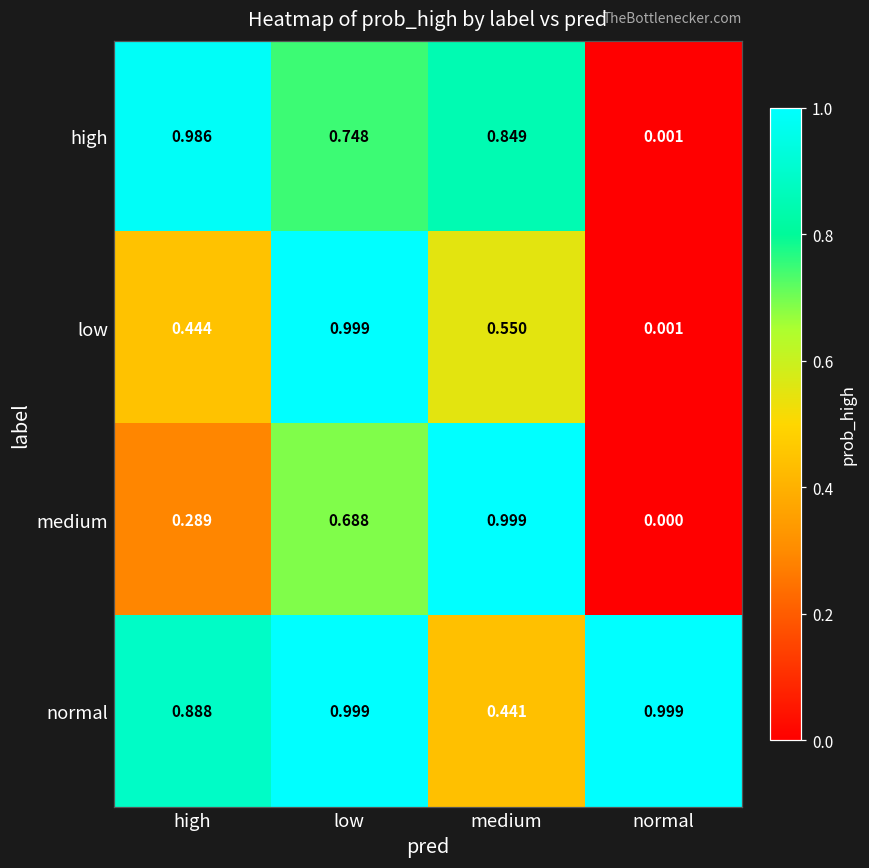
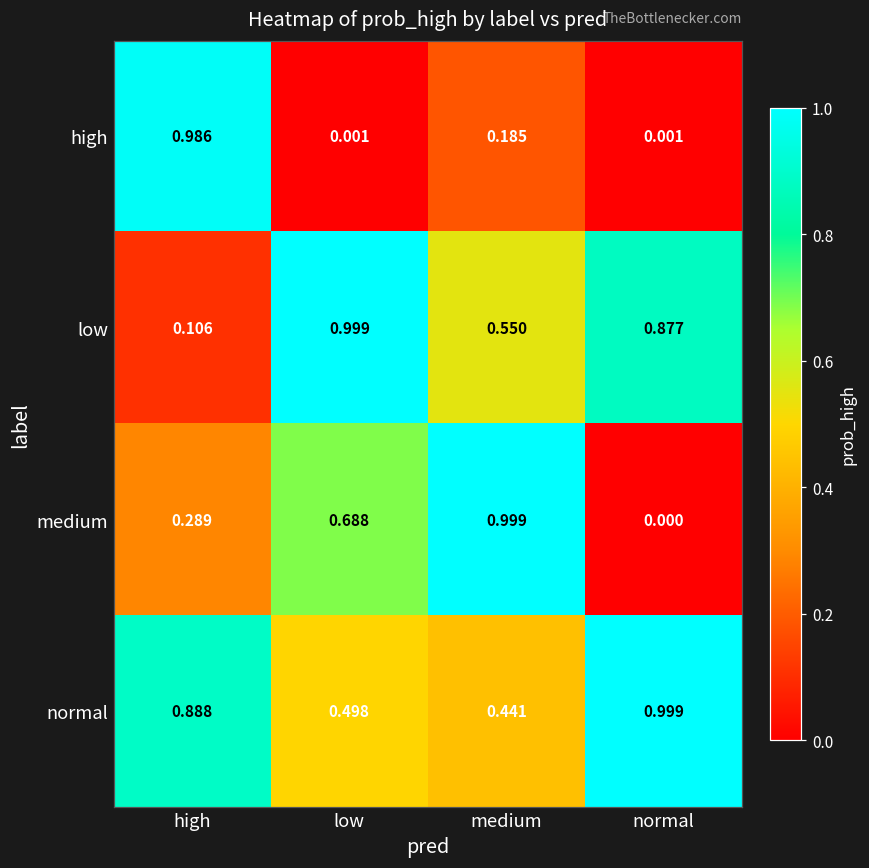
  {
    "high": {
      "high": 0.986,
-     "low": 0.748,
-     "medium": 0.849,
+     "low": 0.001,
+     "medium": 0.185,
      "normal": 0.001
    },
    "low": {
-     "high": 0.444,
+     "high": 0.106,
      "low": 0.999,
      "medium": 0.550,
-     "normal": 0.001
+     "normal": 0.877
    },
    "medium": {
      "high": 0.289,
      "low": 0.688,
      "medium": 0.999,
      "normal": 0.000
    },
    "normal": {
      "high": 0.888,
-     "low": 0.999,
+     "low": 0.498,
      "medium": 0.441,
      "normal": 0.999
    }
  }
